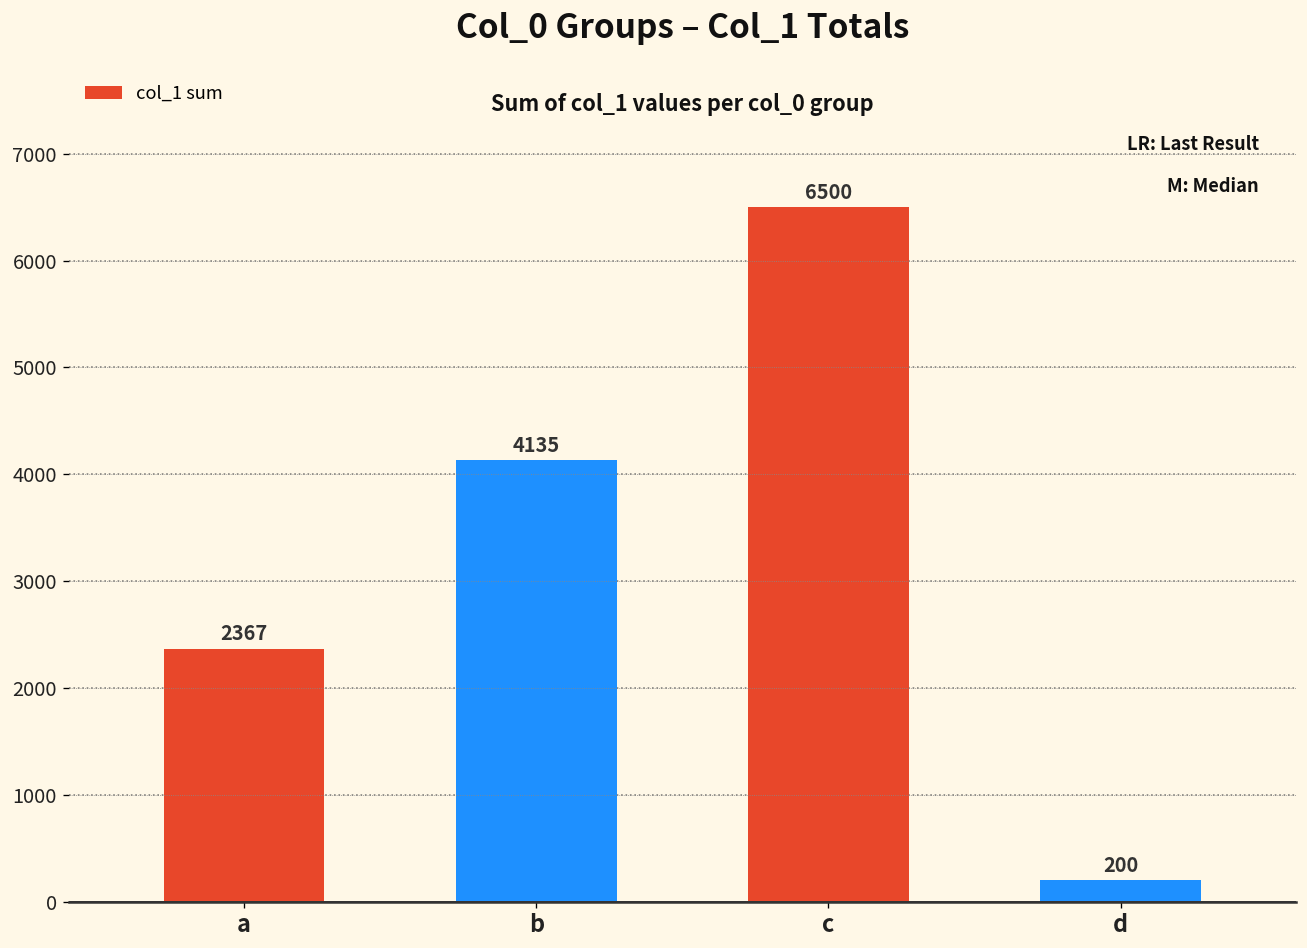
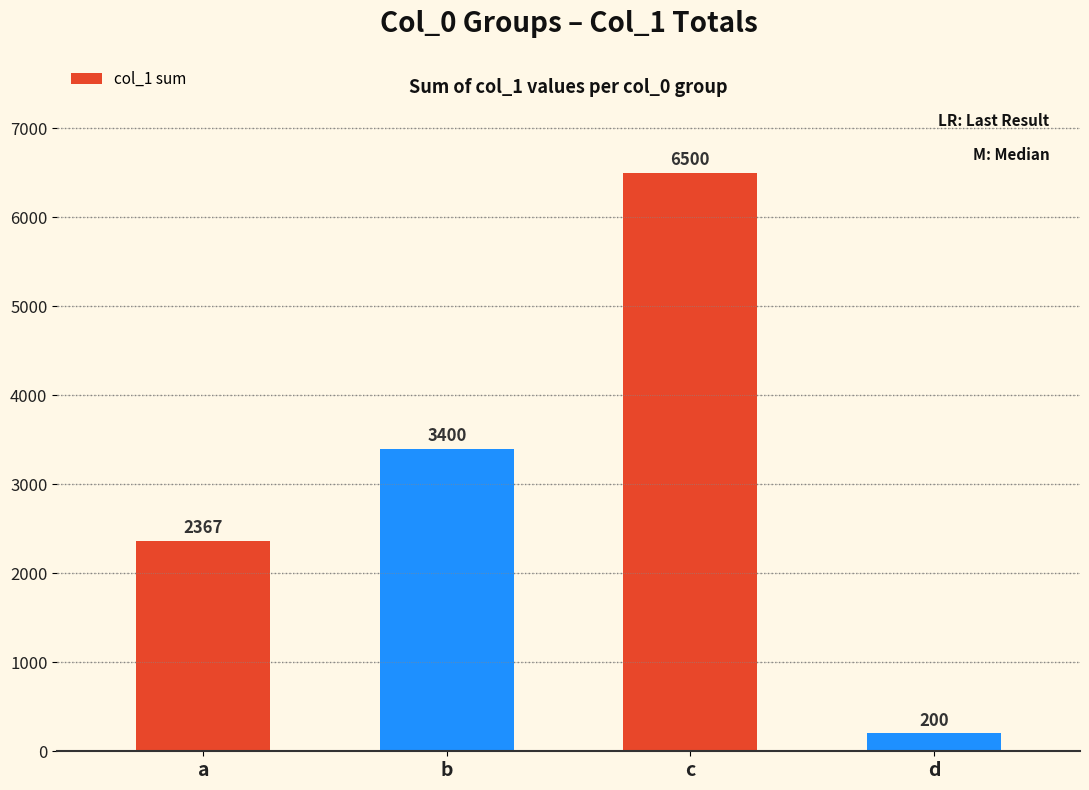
  {
    "a": 2367,
-   "b": 4135,
+   "b": 3400,
    "c": 6500,
    "d": 200
  }
